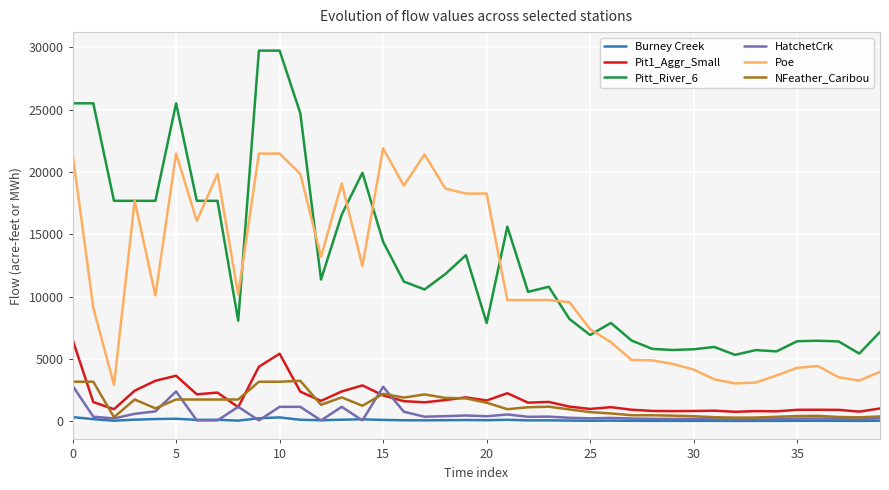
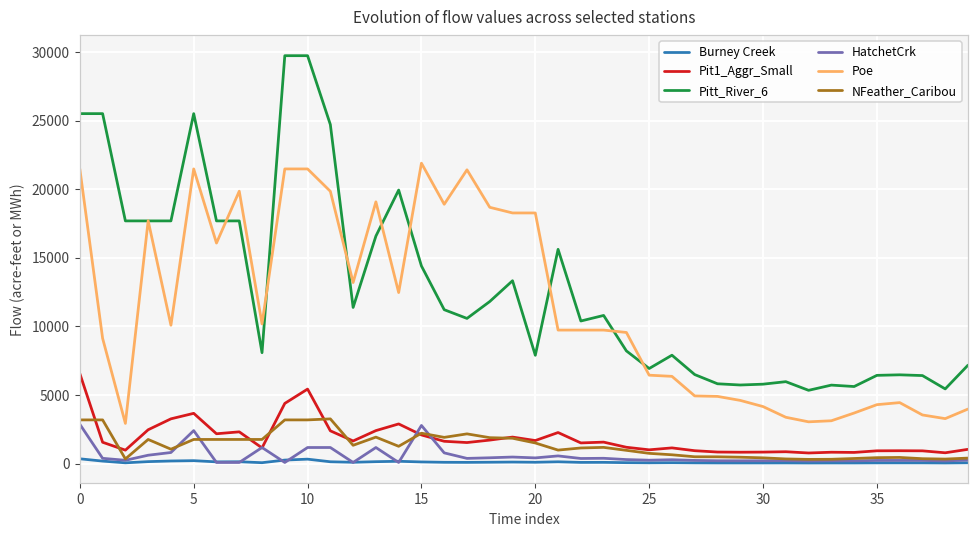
  {
    "Burney Creek": {
      "0": 400,
      "5": 200,
      "10": 300,
      "15": 100,
      "20": 100
    },
    "Pit1_Aggr_Small": {
      "0": 6600,
      "5": 3700,
      "10": 5400,
      "25": 1000,
      "30": 800,
      "35": 900
    },
    "Pitt_River_6": {
      "0": 25500,
      "5": 25500,
      "10": 29700,
      "15": 14400,
      "20": 7900,
      "25": 6900,
      "30": 5800,
      "35": 6400
    },
    "HatchetCrk": {
      "0": 2900,
      "5": 2400,
      "10": 1200,
      "15": 2800,
      "20": 400
    },
    "Poe": {
      "0": 21500,
      "5": 21500,
      "10": 21500,
      "15": 21900,
      "20": 18300,
-     "25": 7400,
+     "25": 6400,
      "30": 4200,
      "35": 4300
    },
    "NFeather_Caribou": {
      "0": 3200,
      "5": 1800,
      "10": 3200,
      "25": 700,
      "30": 400,
      "35": 400
    }
  }
